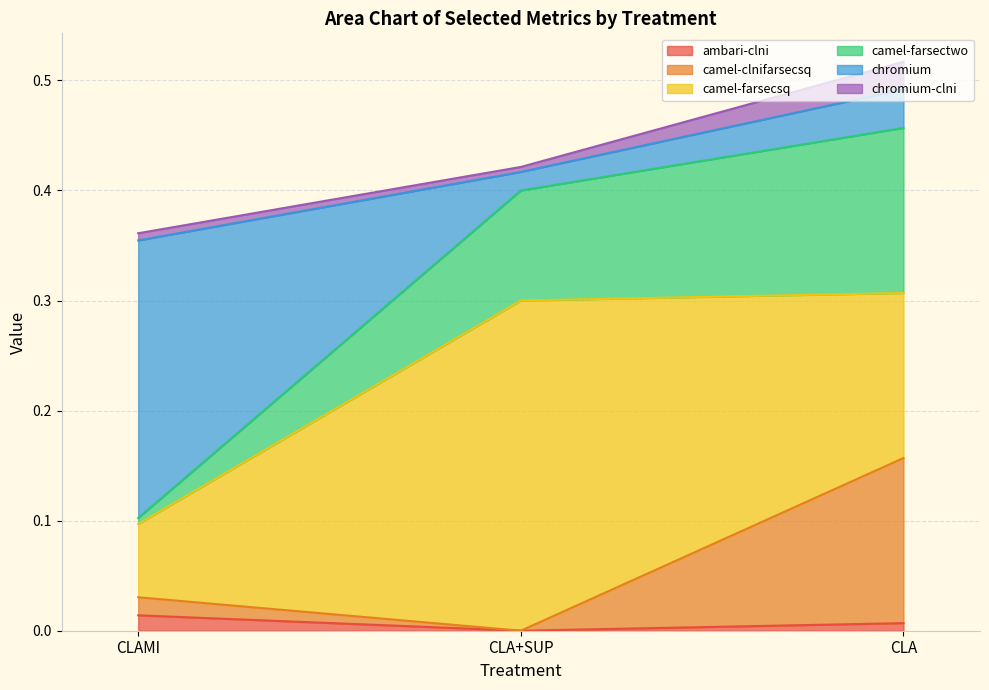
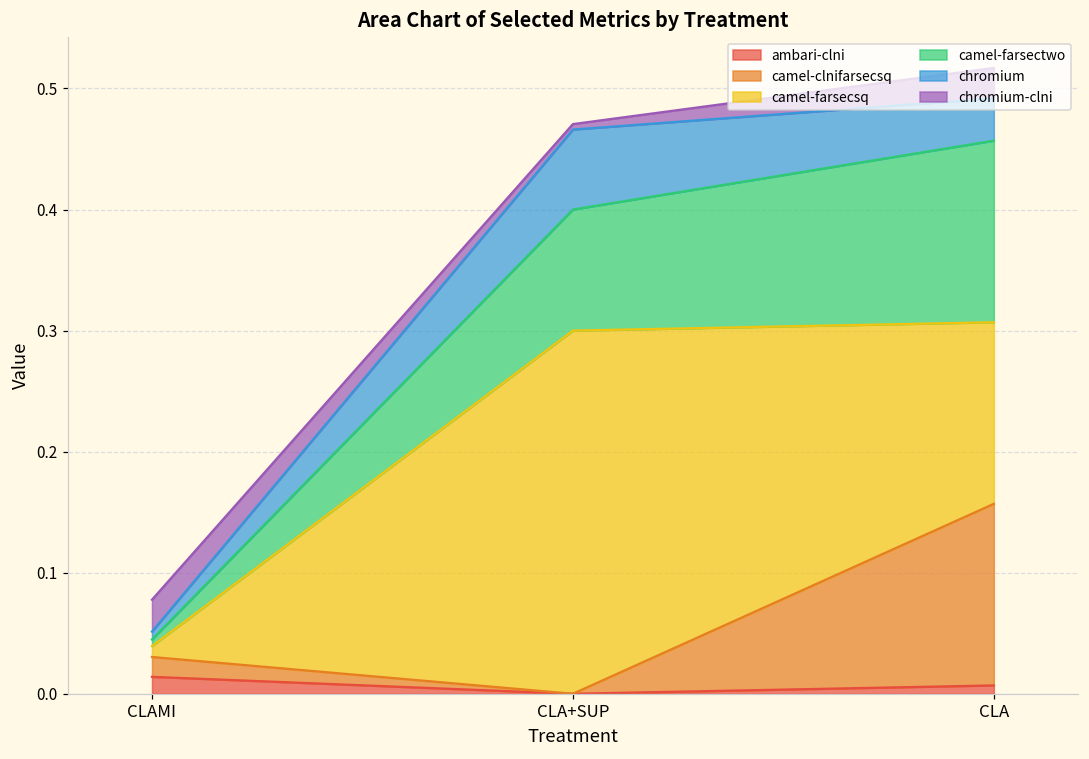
  {
    "camel-farsecsq": {
-     "CLAMI": 0.067,
+     "CLAMI": 0.009,
      "CLA+SUP": 0.300,
      "CLA": 0.150
    },
    "camel-farsectwo": {
      "CLAMI": 0.005,
      "CLA+SUP": 0.100,
      "CLA": 0.150
    },
    "chromium": {
-     "CLAMI": 0.252,
-     "CLA+SUP": 0.017
+     "CLAMI": 0.007,
+     "CLA+SUP": 0.066
    },
    "chromium-clni": {
-     "CLAMI": 0.007,
+     "CLAMI": 0.026,
      "CLA+SUP": 0.005
    }
  }
